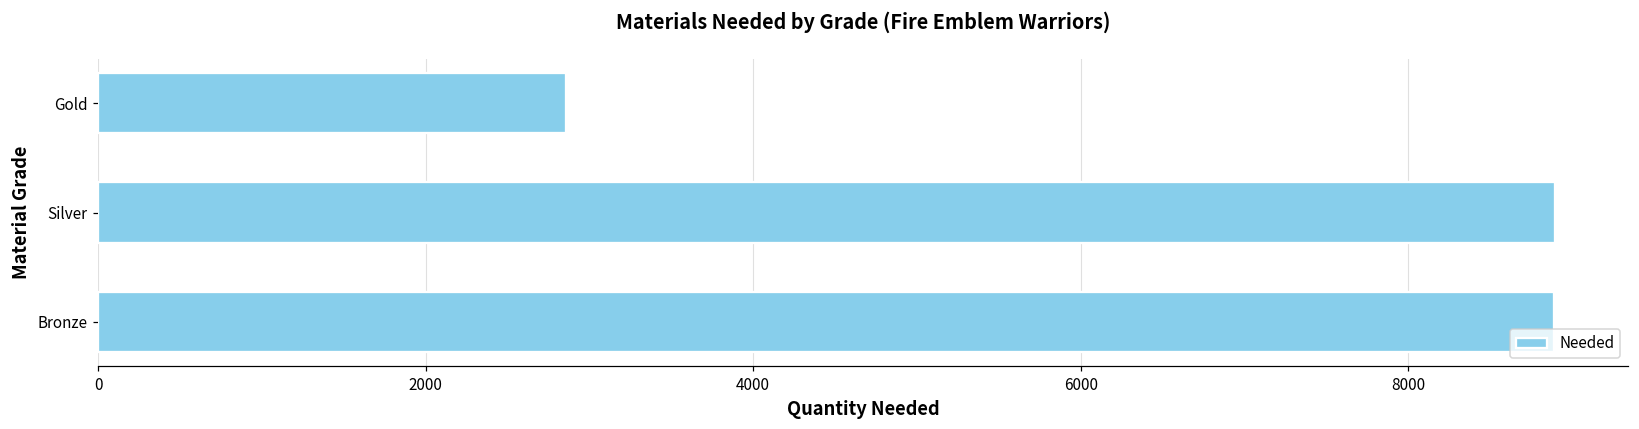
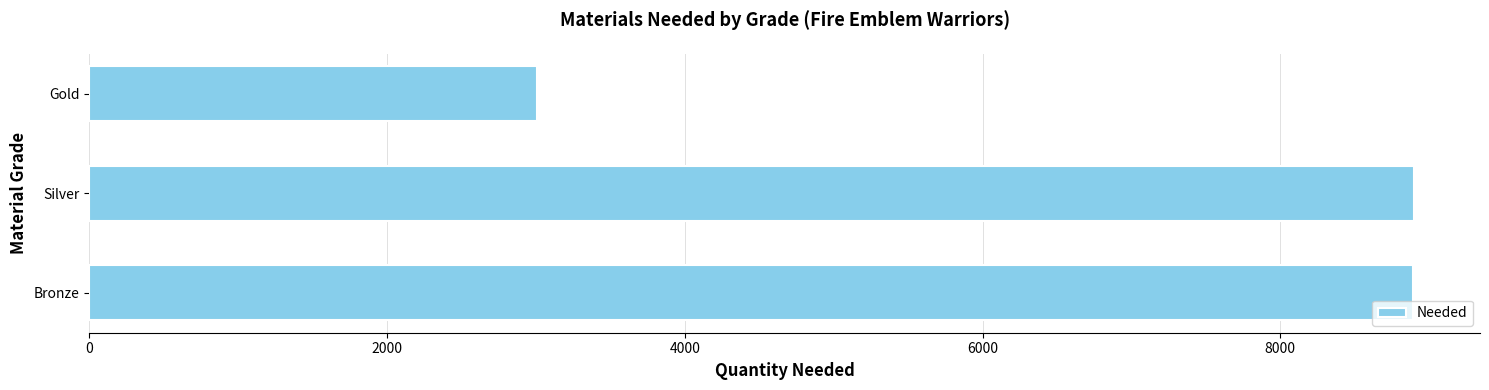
  {
-   "Gold": 2860,
+   "Gold": 3010,
    "Silver": 8900,
    "Bronze": 8890
  }
